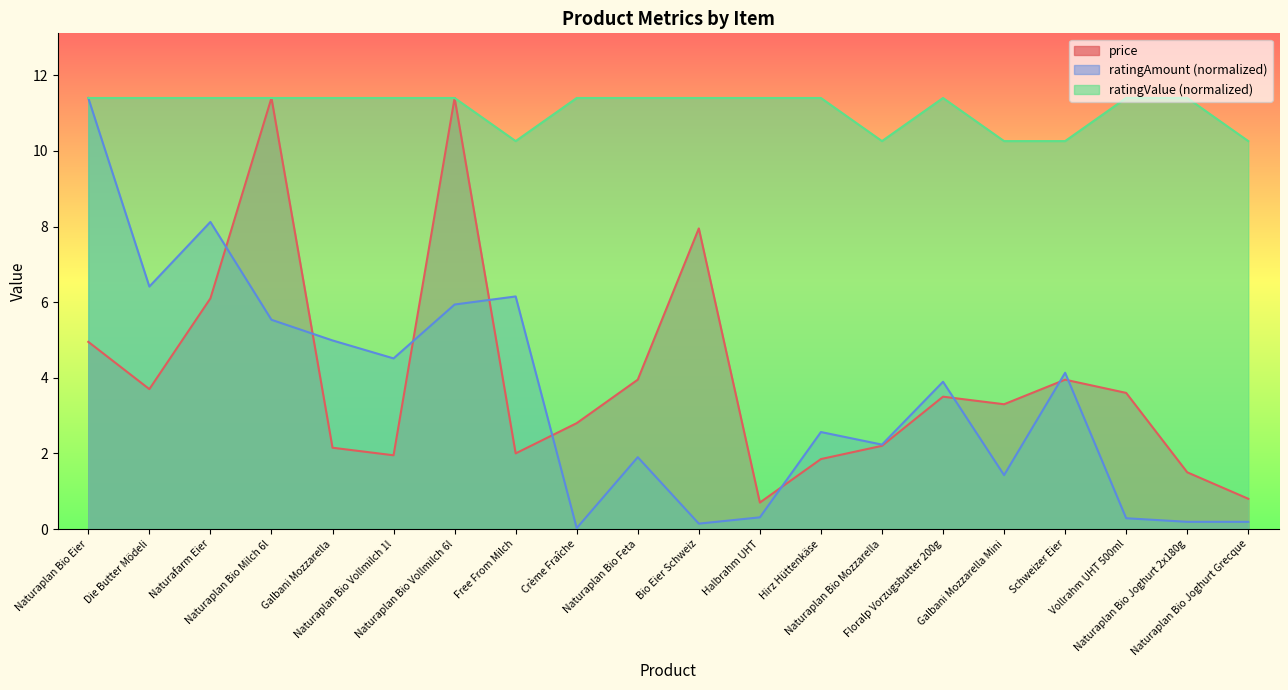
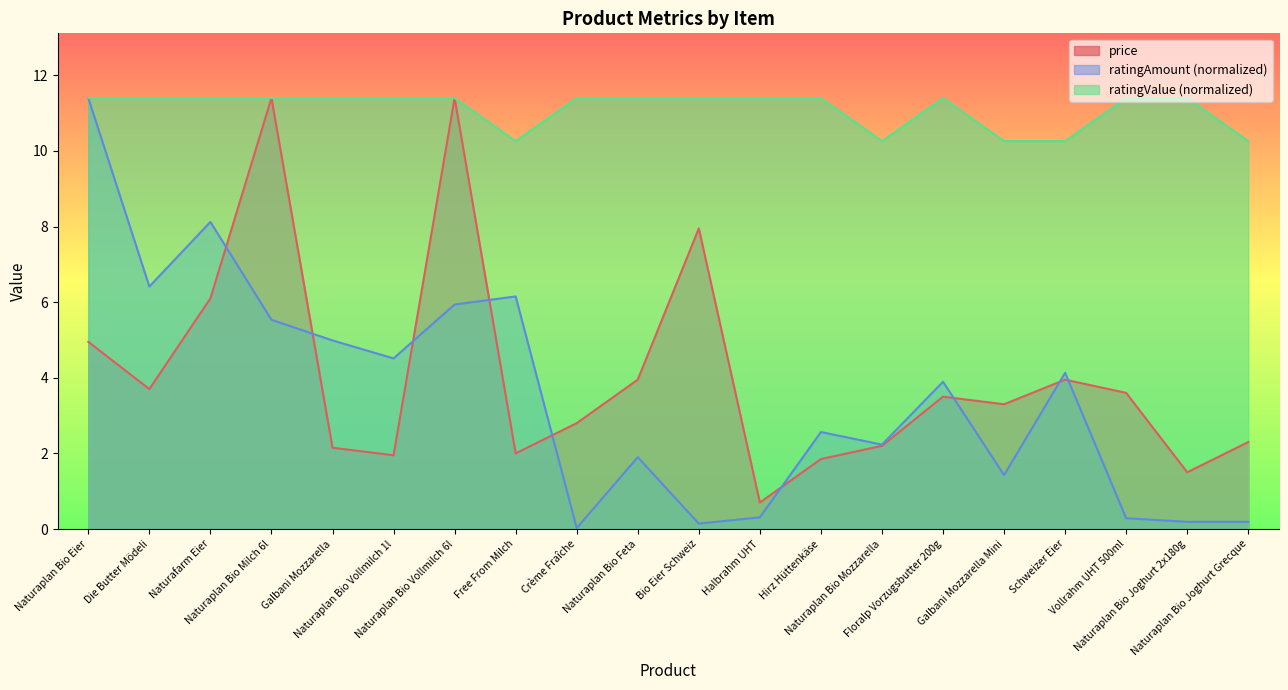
  {
    "price": {
      "Naturaplan Bio Eier": 5.0,
      "Die Butter Mödeli": 3.7,
      "Naturafarm Eier": 6.1,
      "Galbani Mozzarella": 2.2,
      "Naturaplan Bio Vollmilch 1l": 2.0,
      "Free From Milch": 2.0,
      "Crème Fraîche": 2.8,
      "Naturaplan Bio Feta": 4.0,
      "Bio Eier Schweiz": 8.0,
      "Halbrahm UHT": 0.7,
      "Hirz Hüttenkäse": 1.9,
      "Floralp Vorzugsbutter 200g": 3.5,
      "Galbani Mozzarella Mini": 3.3,
      "Schweizer Eier": 4.0,
      "Vollrahm UHT 500ml": 3.6,
      "Naturaplan Bio Joghurt 2x180g": 1.5,
-     "Naturaplan Bio Joghurt Grecque": 0.8
+     "Naturaplan Bio Joghurt Grecque": 2.3
    },
    "ratingAmount (normalized)": {
      "Die Butter Mödeli": 6.4,
      "Naturafarm Eier": 8.1,
      "Naturaplan Bio Milch 6l": 5.5,
      "Galbani Mozzarella": 5.0,
      "Naturaplan Bio Vollmilch 1l": 4.5,
      "Naturaplan Bio Vollmilch 6l": 5.9,
      "Free From Milch": 6.2,
      "Crème Fraîche": 0.0,
      "Naturaplan Bio Feta": 1.9,
      "Bio Eier Schweiz": 0.1,
      "Halbrahm UHT": 0.3,
      "Hirz Hüttenkäse": 2.6,
      "Floralp Vorzugsbutter 200g": 3.9,
      "Galbani Mozzarella Mini": 1.4,
      "Schweizer Eier": 4.1,
      "Vollrahm UHT 500ml": 0.3,
      "Naturaplan Bio Joghurt 2x180g": 0.2,
      "Naturaplan Bio Joghurt Grecque": 0.2
    },
    "ratingValue (normalized)": {
      "Die Butter Mödeli": 11.4,
      "Naturafarm Eier": 11.4,
      "Galbani Mozzarella": 11.4,
      "Naturaplan Bio Vollmilch 1l": 11.4,
      "Free From Milch": 10.3,
      "Crème Fraîche": 11.4,
      "Naturaplan Bio Feta": 11.4,
      "Bio Eier Schweiz": 11.4,
      "Halbrahm UHT": 11.4,
      "Hirz Hüttenkäse": 11.4,
      "Naturaplan Bio Mozzarella": 10.3,
      "Floralp Vorzugsbutter 200g": 11.4,
      "Galbani Mozzarella Mini": 10.3,
      "Schweizer Eier": 10.3,
      "Naturaplan Bio Joghurt Grecque": 10.3
    }
  }
